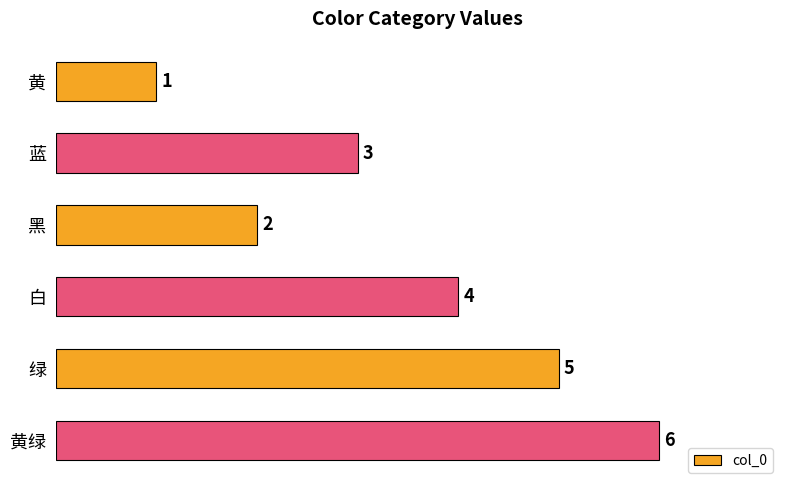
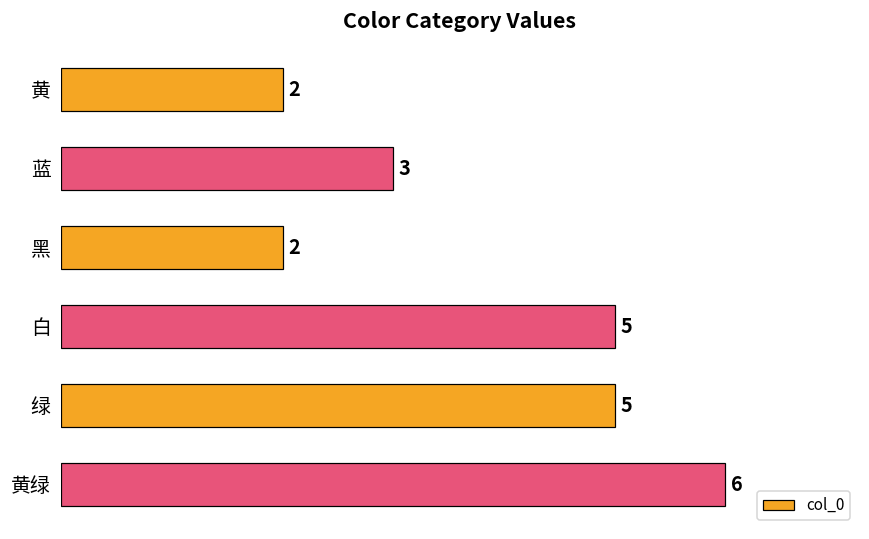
  {
-   "黄": 1,
+   "黄": 2,
    "蓝": 3,
    "黑": 2,
-   "白": 4,
+   "白": 5,
    "绿": 5,
    "黄绿": 6
  }
